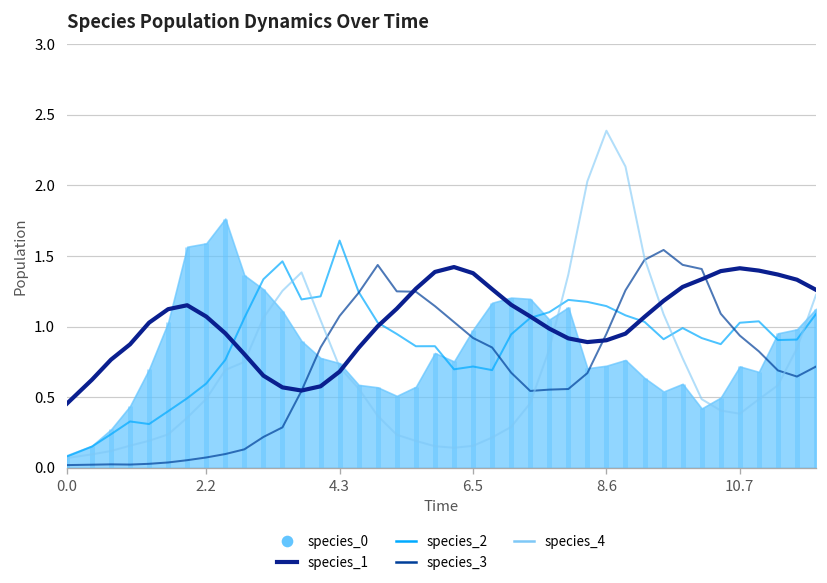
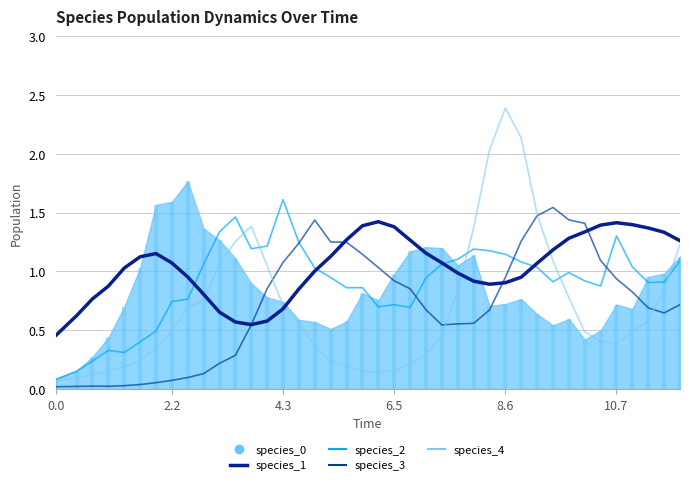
  {
    "species_2": {
-     "2.2": 0.60,
+     "2.2": 0.74,
      "4.3": 1.61,
      "6.5": 0.72,
      "8.6": 1.15,
-     "10.7": 1.03
+     "10.7": 1.30
    }
  }
